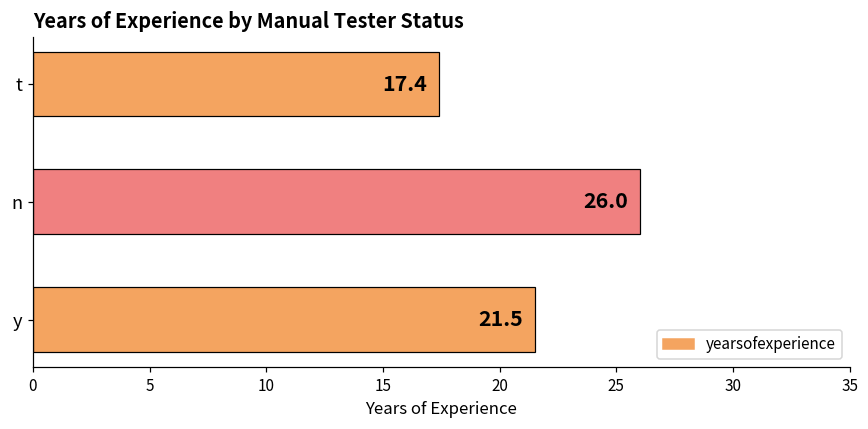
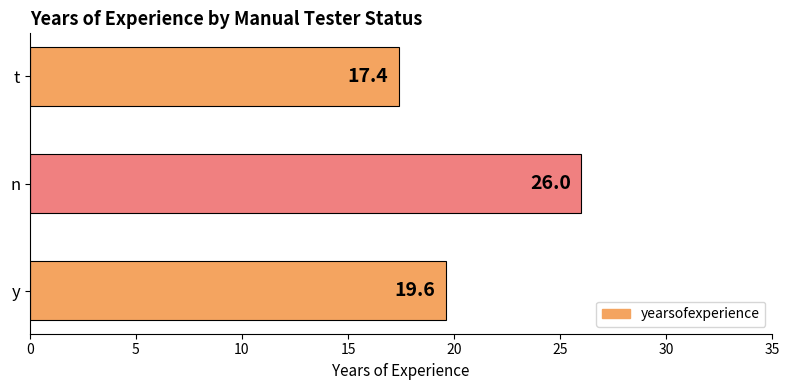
  {
    "t": 17.4,
    "n": 26.0,
-   "y": 21.5
+   "y": 19.6
  }
